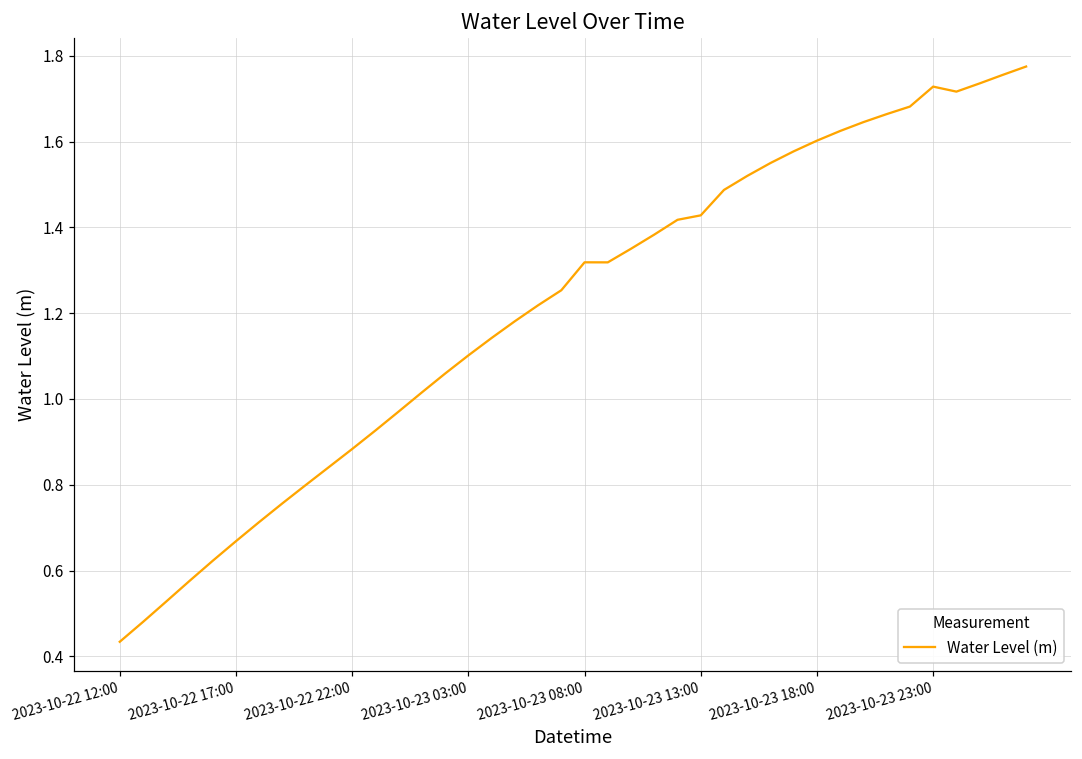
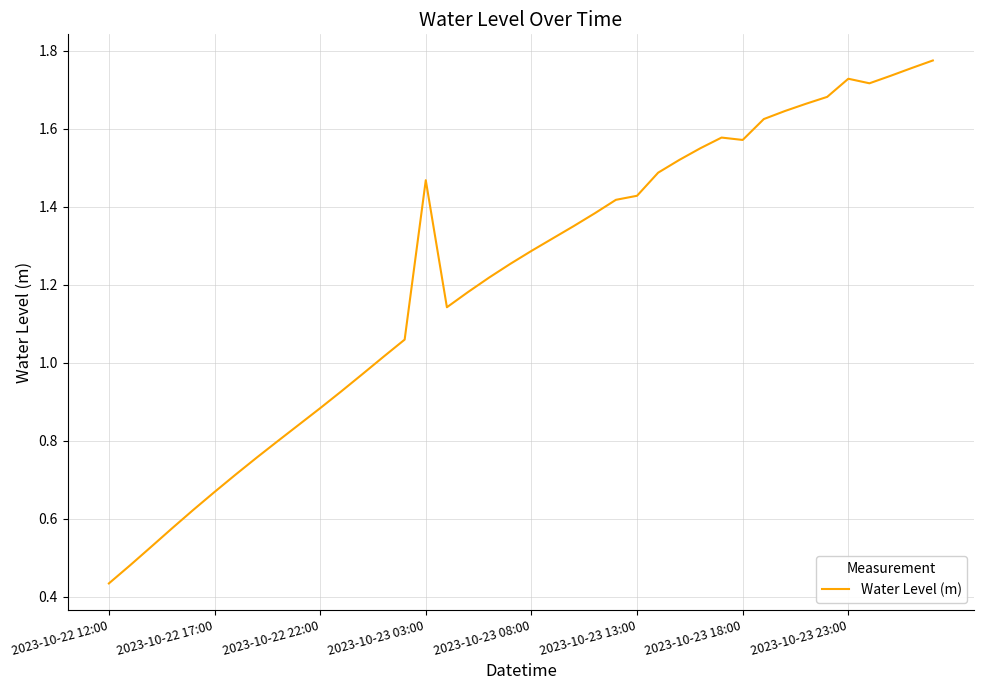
  {
    "2023-10-22 12:00": 0.43,
    "2023-10-22 17:00": 0.67,
    "2023-10-22 22:00": 0.88,
-   "2023-10-23 03:00": 1.10,
-   "2023-10-23 08:00": 1.32,
+   "2023-10-23 03:00": 1.47,
+   "2023-10-23 08:00": 1.29,
    "2023-10-23 13:00": 1.43,
-   "2023-10-23 18:00": 1.60,
+   "2023-10-23 18:00": 1.57,
    "2023-10-23 23:00": 1.73
  }
